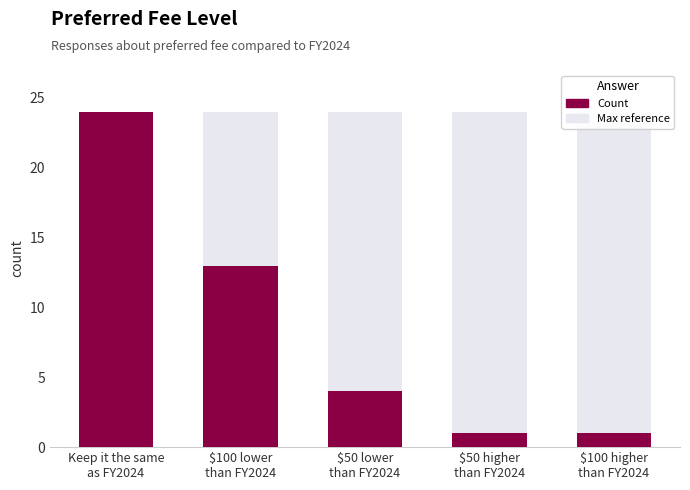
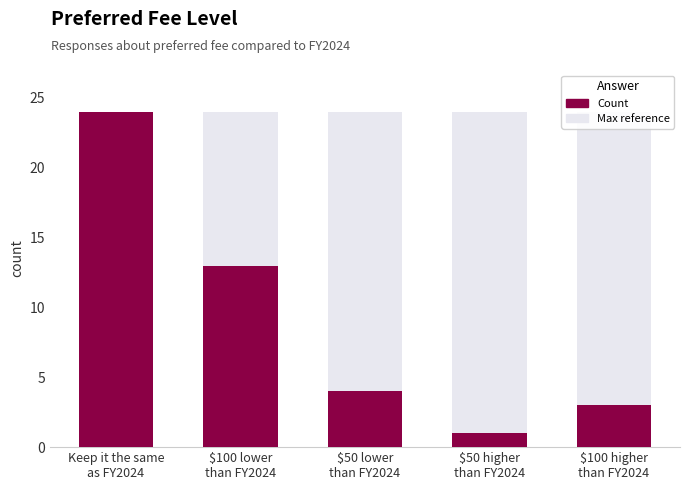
  {
    "Count": {
      "Keep it the same as FY2024": 24,
-     "$100 higher than FY2024": 1
+     "$100 higher than FY2024": 3
    }
  }
